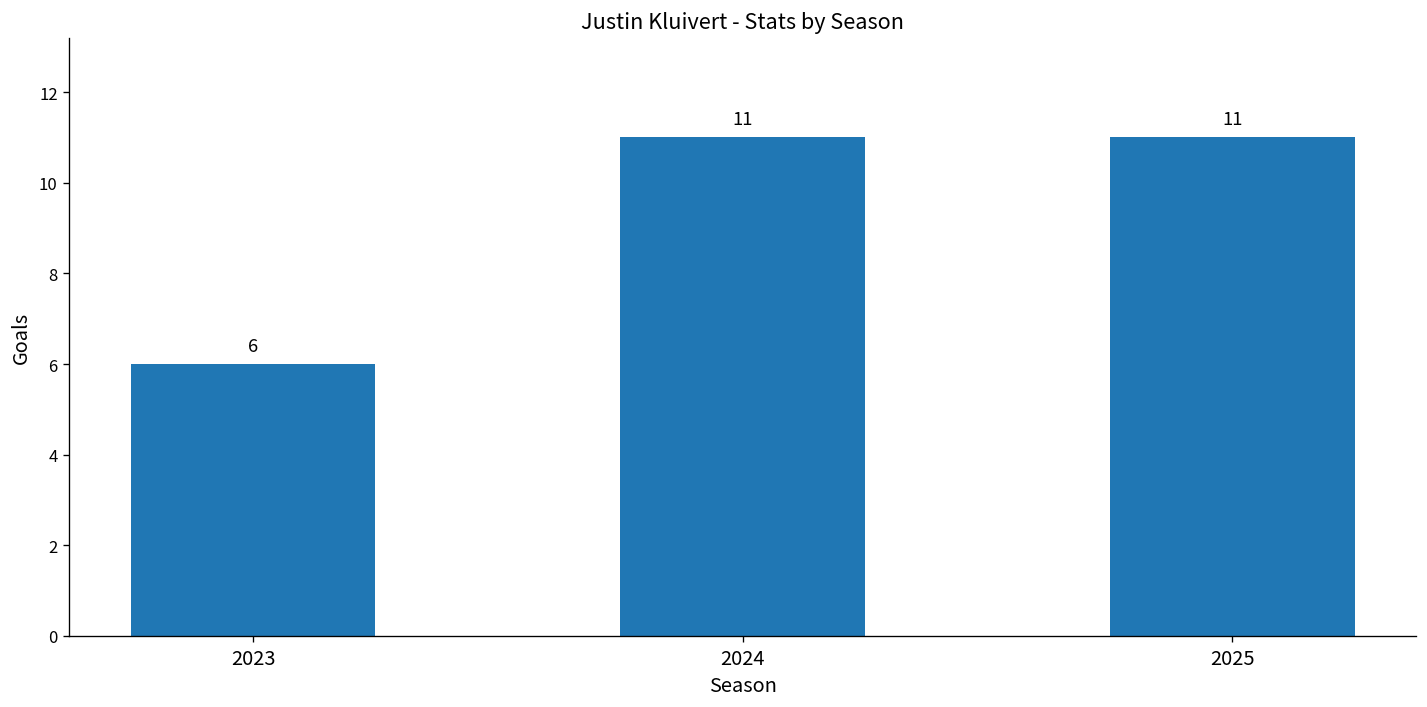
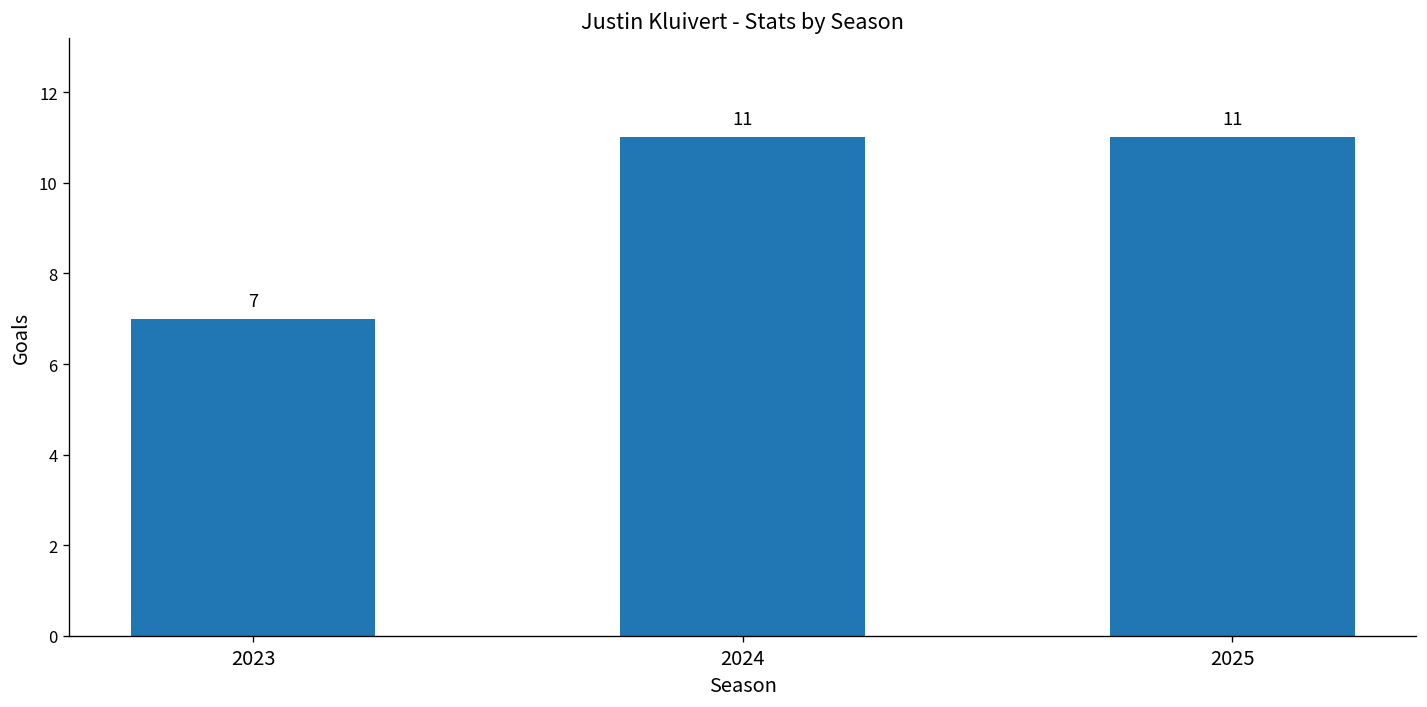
  {
-   "2023": 6,
+   "2023": 7,
    "2024": 11,
    "2025": 11
  }
